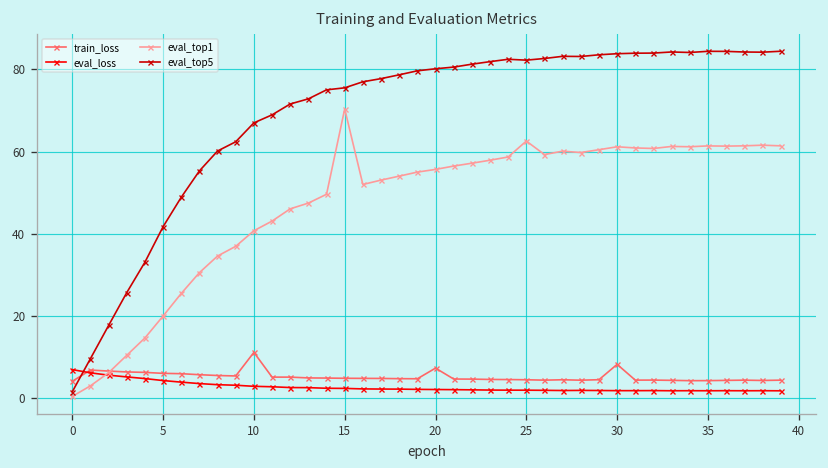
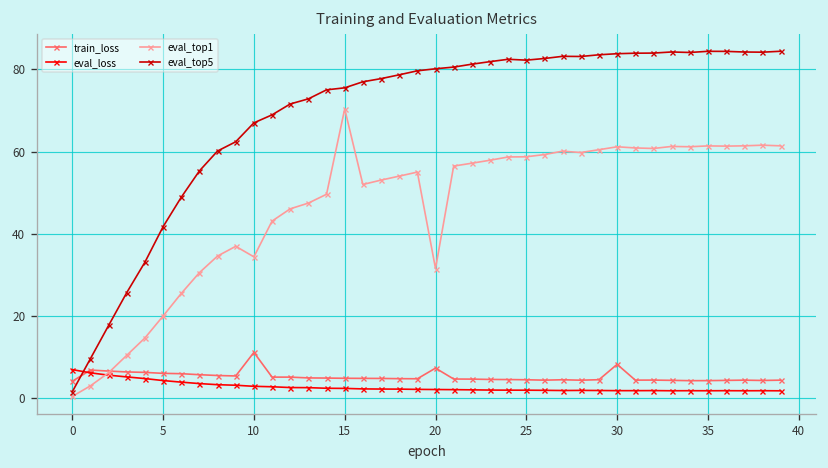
  {
    "train_loss": {
      "0": 4,
      "5": 6,
      "10": 11,
      "15": 5,
      "20": 7,
      "25": 4,
      "30": 8,
      "35": 4
    },
    "eval_top1": {
      "0": 0,
      "5": 20,
-     "10": 41,
+     "10": 34,
      "15": 70,
-     "20": 56,
-     "25": 63,
+     "20": 32,
+     "25": 59,
      "30": 61,
      "35": 61
    }
  }
